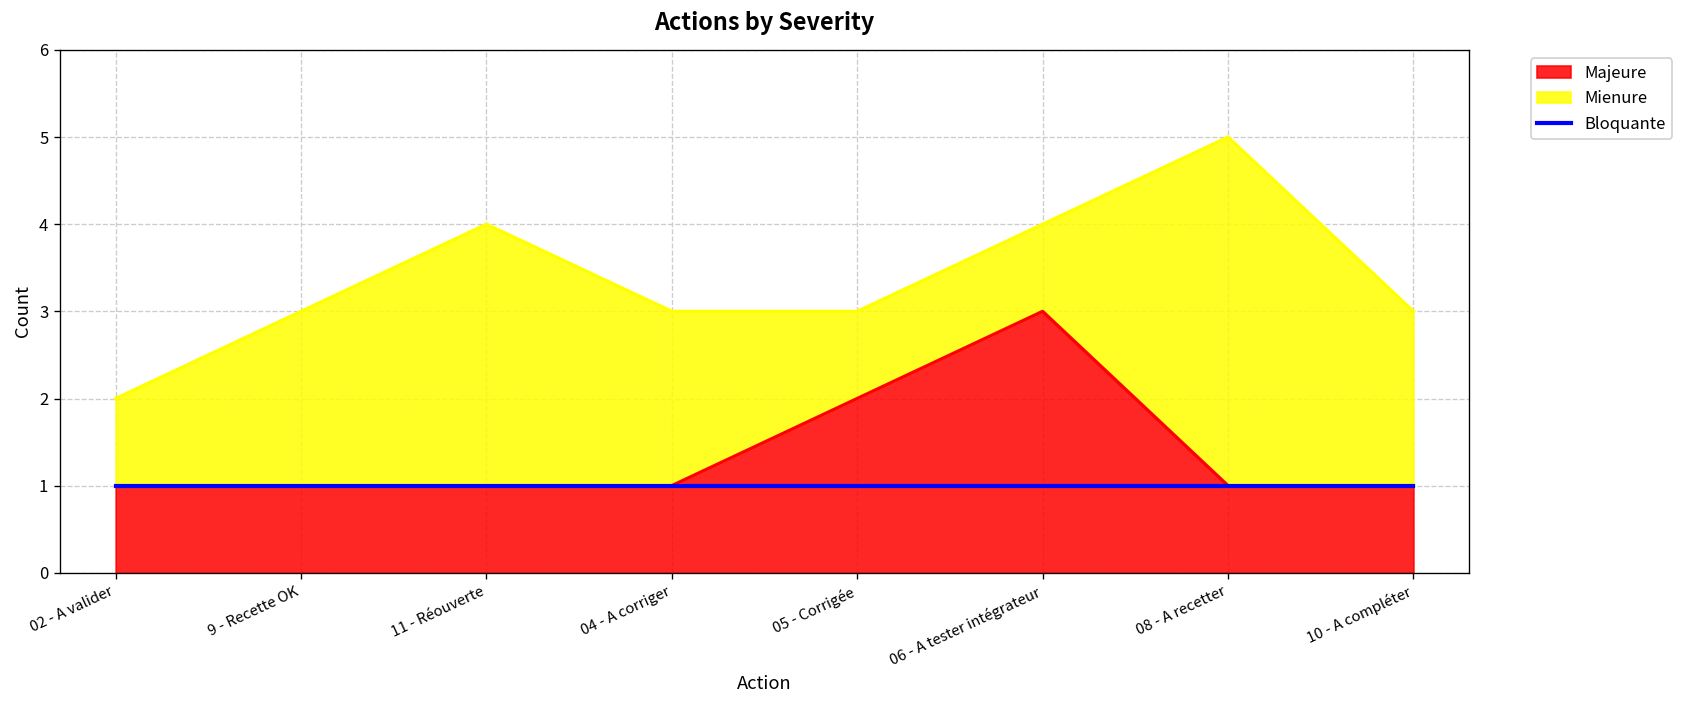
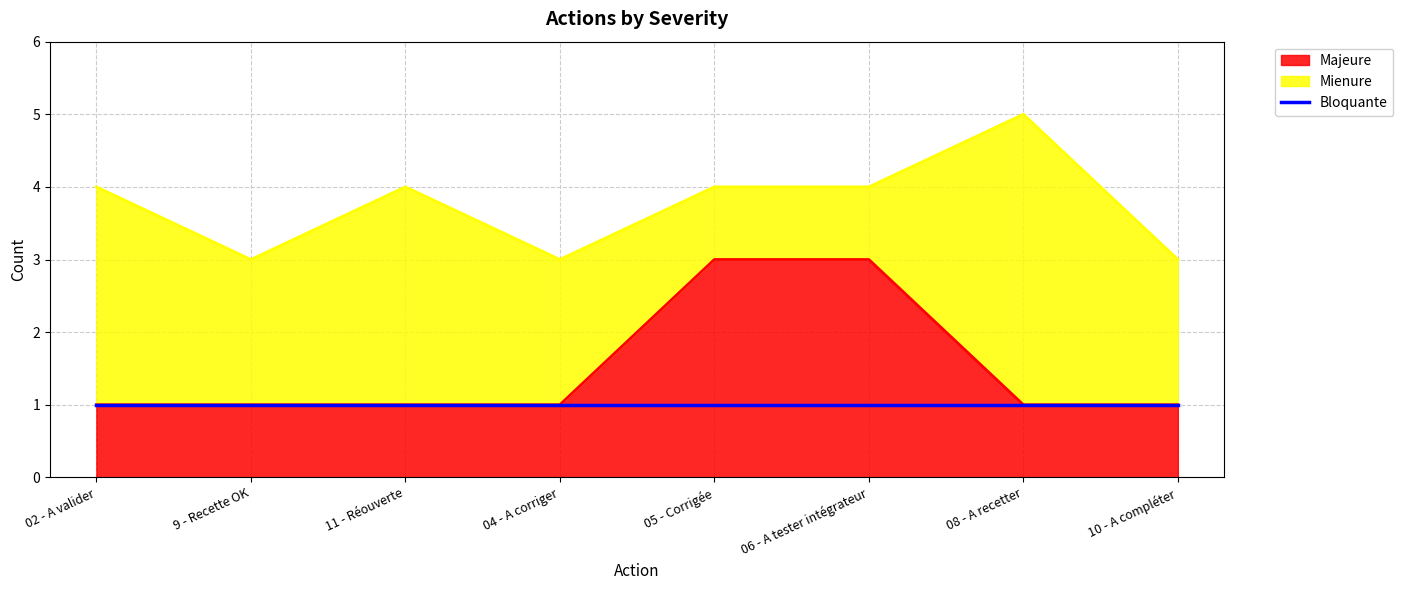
  {
    "Majeure": {
-     "05 - Corrigée": 2,
+     "05 - Corrigée": 3,
      "06 - A tester intégrateur": 3
    },
    "Mienure": {
-     "02 - A valider": 1,
+     "02 - A valider": 3,
      "9 - Recette OK": 2,
      "11 - Réouverte": 3,
      "04 - A corriger": 2,
      "05 - Corrigée": 1,
      "06 - A tester intégrateur": 1,
      "08 - A recetter": 4,
      "10 - A compléter": 2
    },
    "Bloquante": {
      "05 - Corrigée": 1,
      "06 - A tester intégrateur": 1
    }
  }
